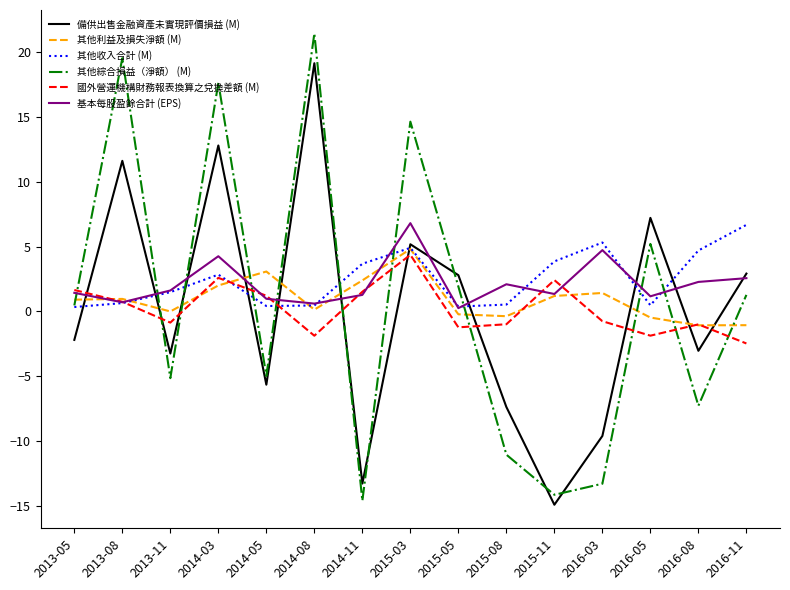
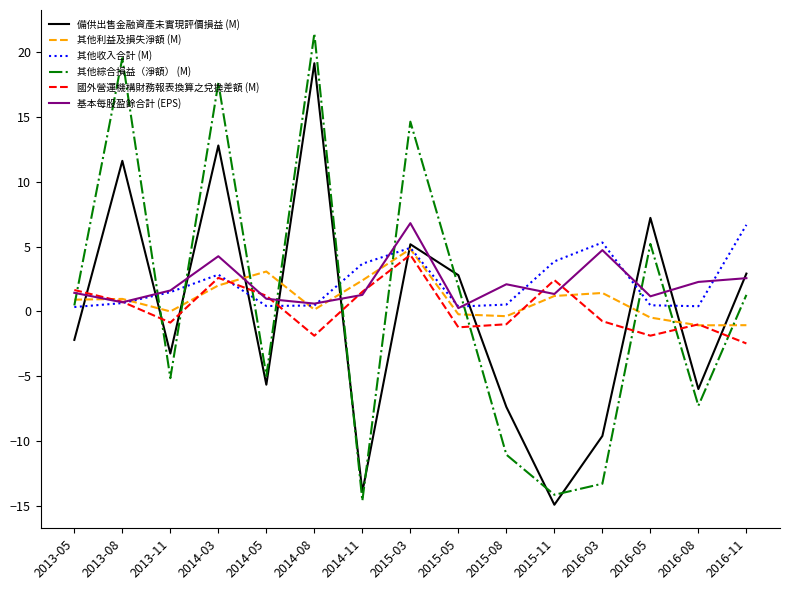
  {
    "備供出售金融資產未實現評價損益 (M)": {
      "2013-05": -2.2,
      "2013-08": 11.6,
      "2013-11": -3.2,
      "2014-03": 12.8,
      "2014-05": -5.7,
      "2014-08": 19.1,
-     "2014-11": -13.3,
+     "2014-11": -13.9,
      "2015-03": 5.2,
      "2015-05": 2.8,
      "2015-08": -7.4,
      "2015-11": -14.9,
      "2016-03": -9.6,
      "2016-05": 7.2,
-     "2016-08": -3.0,
+     "2016-08": -6.0,
      "2016-11": 2.9
    },
    "其他利益及損失淨額 (M)": {
      "2013-05": 0.9,
      "2013-08": 1.0,
      "2013-11": 0.0,
      "2014-03": 2.0,
      "2014-05": 3.1,
      "2014-08": 0.1,
      "2014-11": 2.4,
      "2015-05": -0.2,
      "2015-08": -0.4,
      "2016-03": 1.4,
      "2016-05": -0.5,
      "2016-11": -1.1
    },
    "其他收入合計 (M)": {
      "2014-03": 2.8,
      "2014-05": 0.4,
      "2014-11": 3.7,
      "2015-08": 0.5,
      "2015-11": 3.9,
      "2016-03": 5.3,
      "2016-05": 0.5,
-     "2016-08": 4.7,
+     "2016-08": 0.4,
      "2016-11": 6.7
    },
    "其他綜合損益（淨額） (M)": {
      "2013-08": 19.5,
      "2013-11": -5.1,
      "2014-03": 17.6,
      "2014-05": -5.0,
      "2014-08": 21.4,
      "2014-11": -14.6,
      "2015-03": 14.6,
      "2015-05": 1.9,
      "2015-08": -11.0,
      "2015-11": -14.1,
      "2016-03": -13.3,
      "2016-05": 5.2,
      "2016-08": -7.3,
      "2016-11": 1.3
    },
    "國外營運機構財務報表換算之兌換差額 (M)": {
      "2013-05": 1.6,
      "2013-11": -0.9,
      "2014-03": 2.6,
      "2014-05": 1.2,
      "2014-08": -1.9,
      "2014-11": 1.5,
      "2015-03": 4.4,
      "2015-05": -1.2,
      "2015-08": -1.0,
      "2015-11": 2.4,
      "2016-03": -0.8,
      "2016-05": -1.9,
      "2016-11": -2.5
    },
    "基本每股盈餘合計 (EPS)": {
      "2013-05": 1.4,
      "2014-03": 4.3,
      "2014-05": 1.0,
      "2014-11": 1.3,
      "2015-03": 6.8,
      "2015-08": 2.1,
      "2016-03": 4.7,
      "2016-05": 1.2,
      "2016-08": 2.3,
      "2016-11": 2.6
    }
  }
